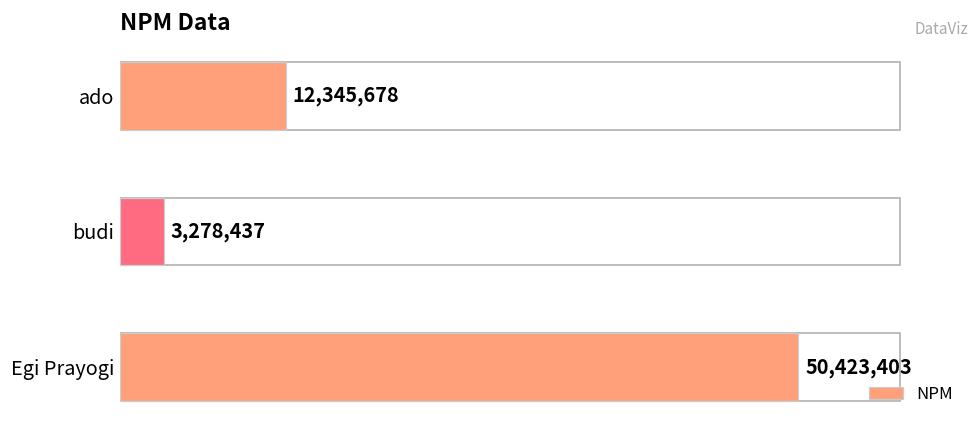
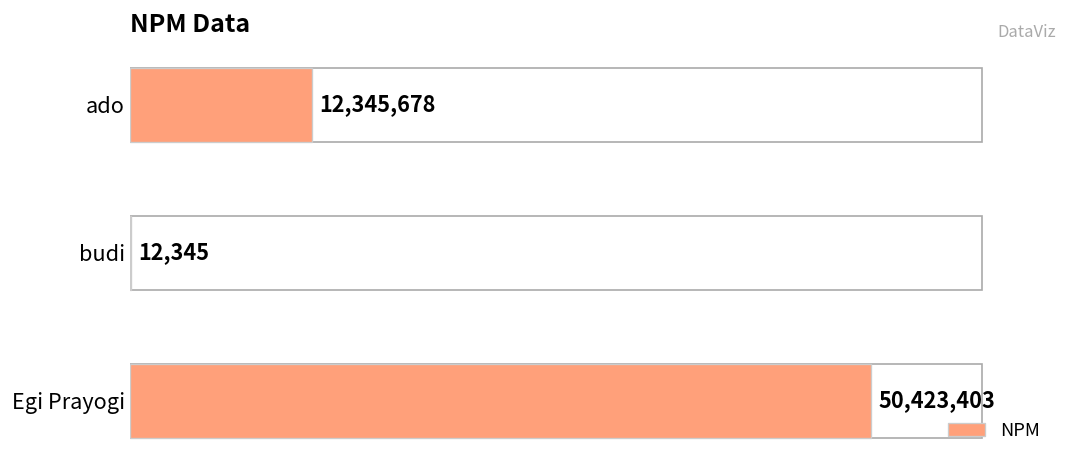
  {
    "ado": "12,345,678",
-   "budi": "3,278,437",
+   "budi": "12,345",
    "Egi Prayogi": "50,423,403"
  }
